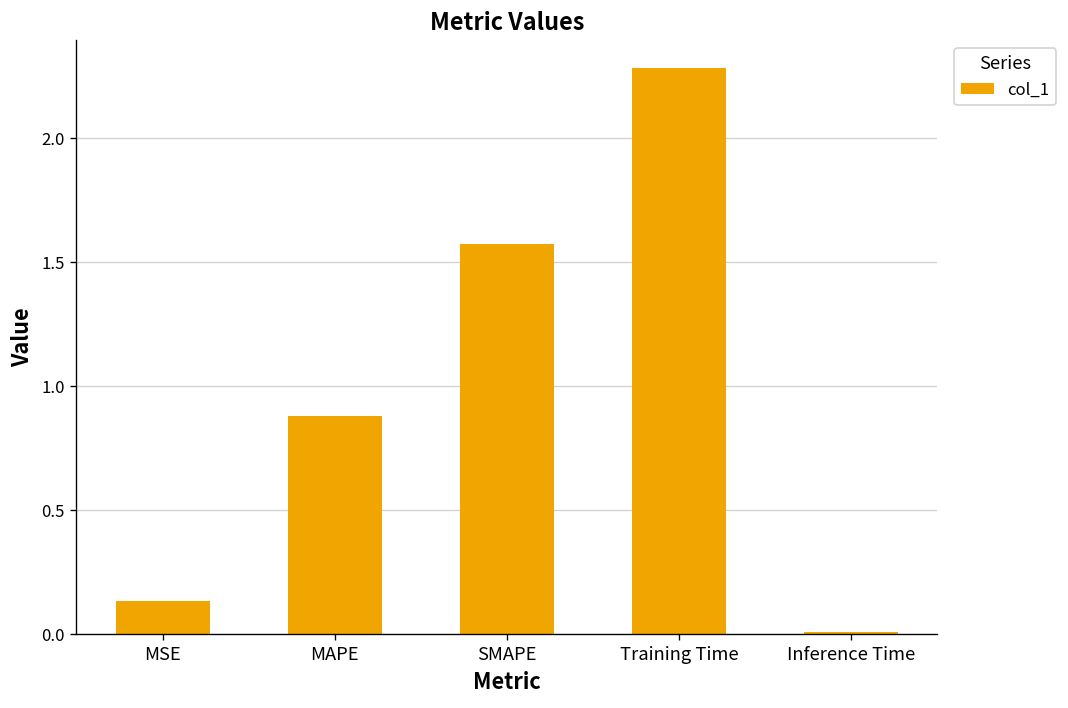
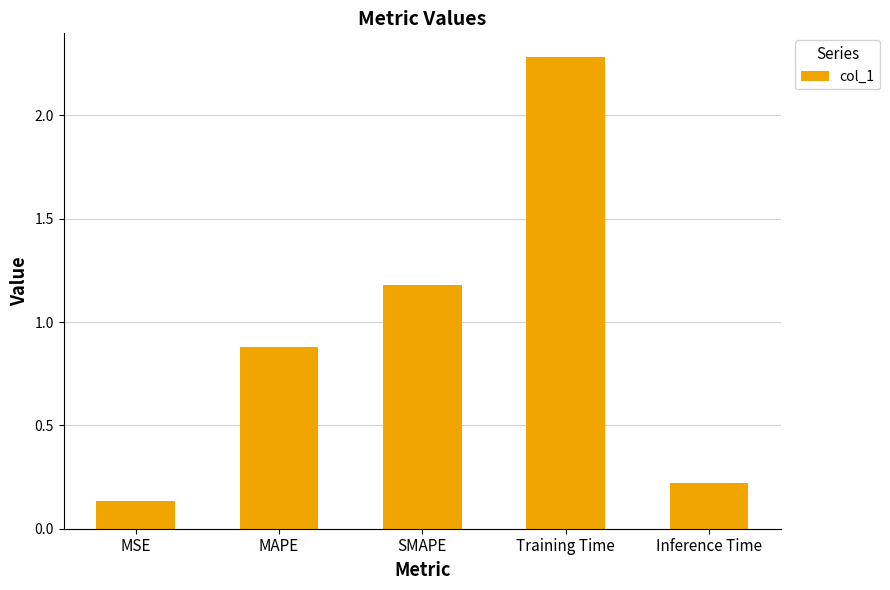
  {
    "MSE": 0.14,
    "MAPE": 0.88,
-   "SMAPE": 1.57,
+   "SMAPE": 1.18,
    "Training Time": 2.28,
-   "Inference Time": 0.01
+   "Inference Time": 0.22
  }
